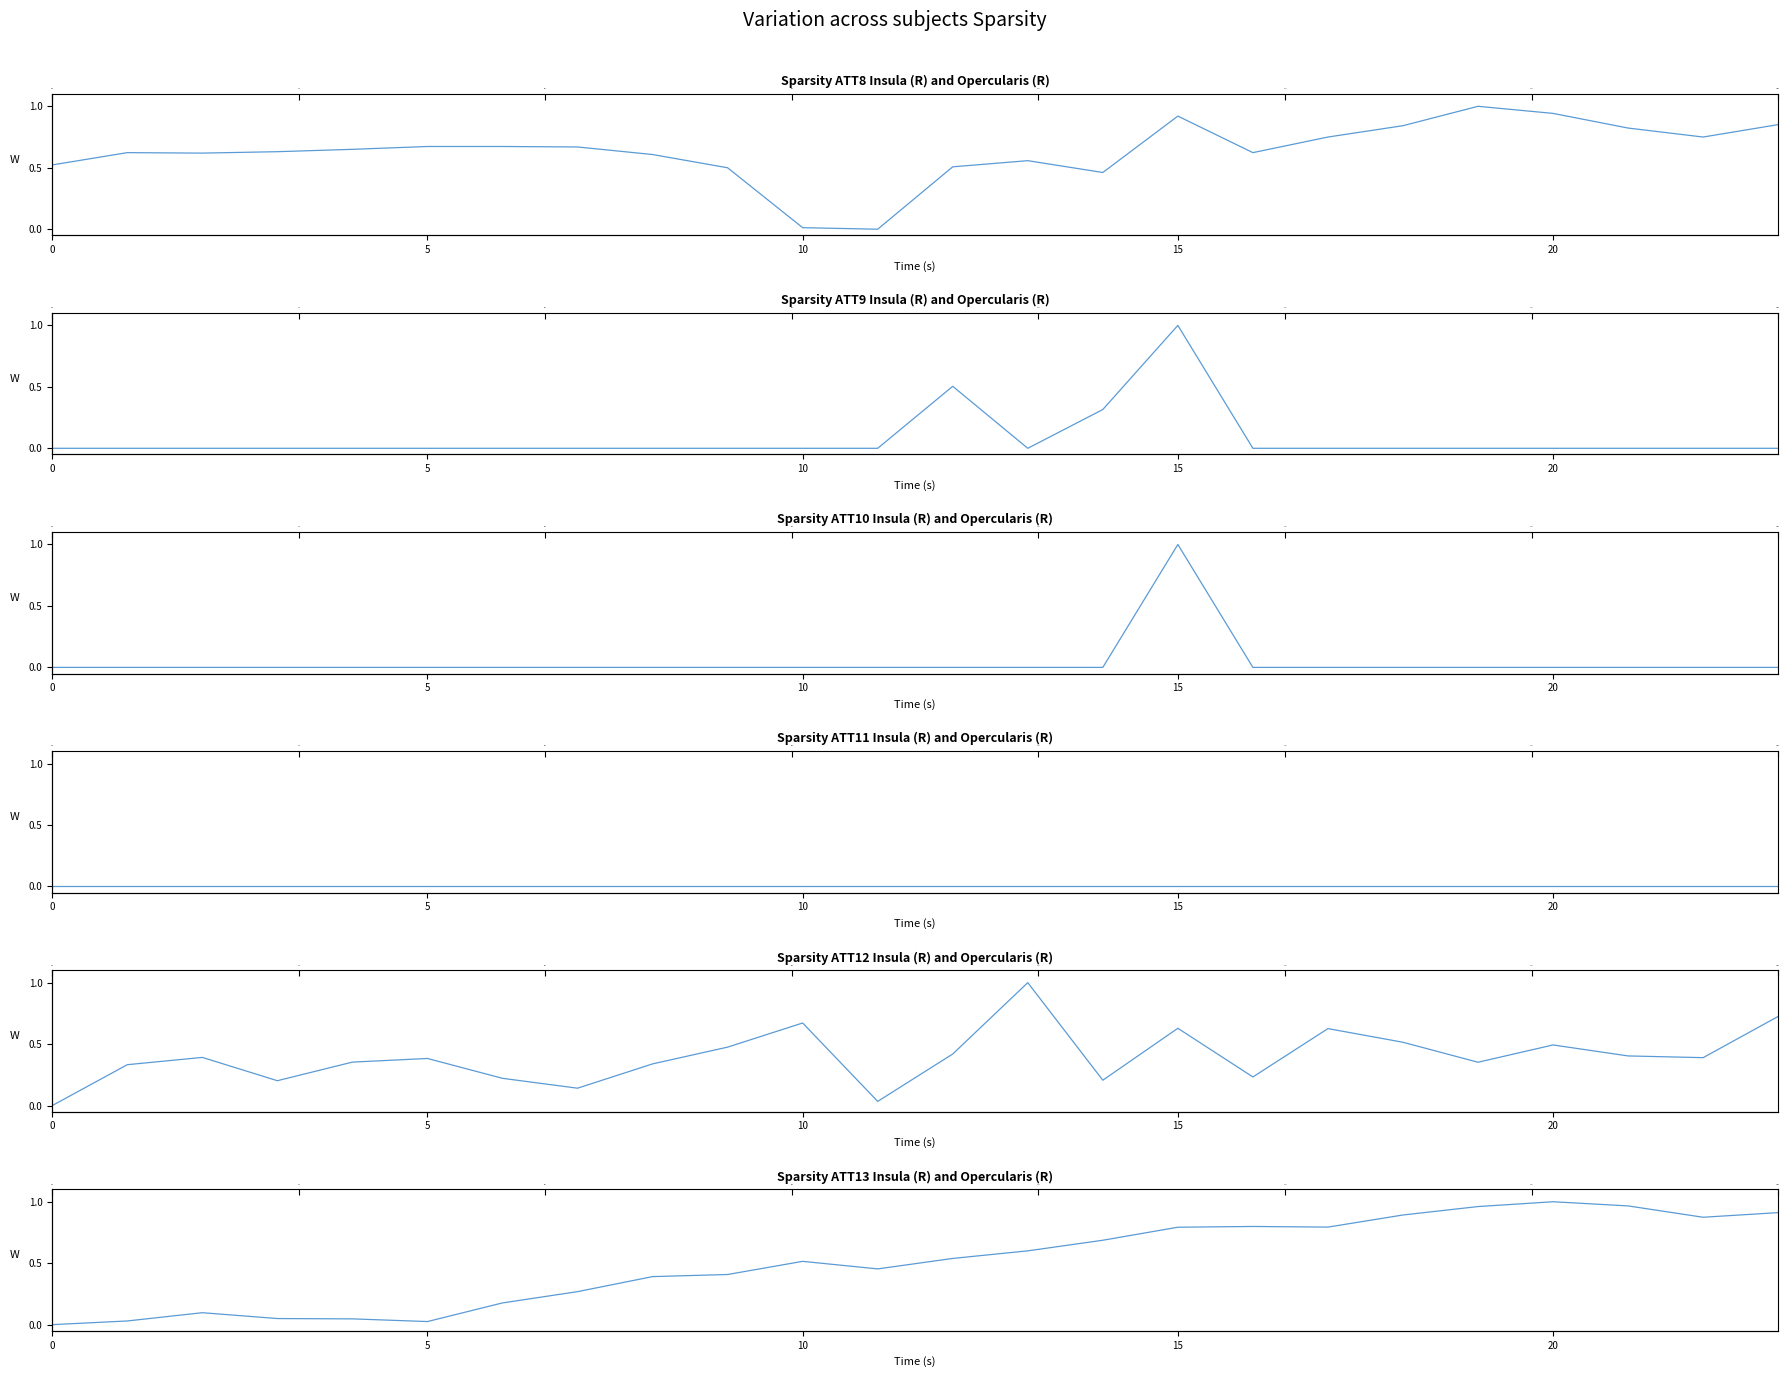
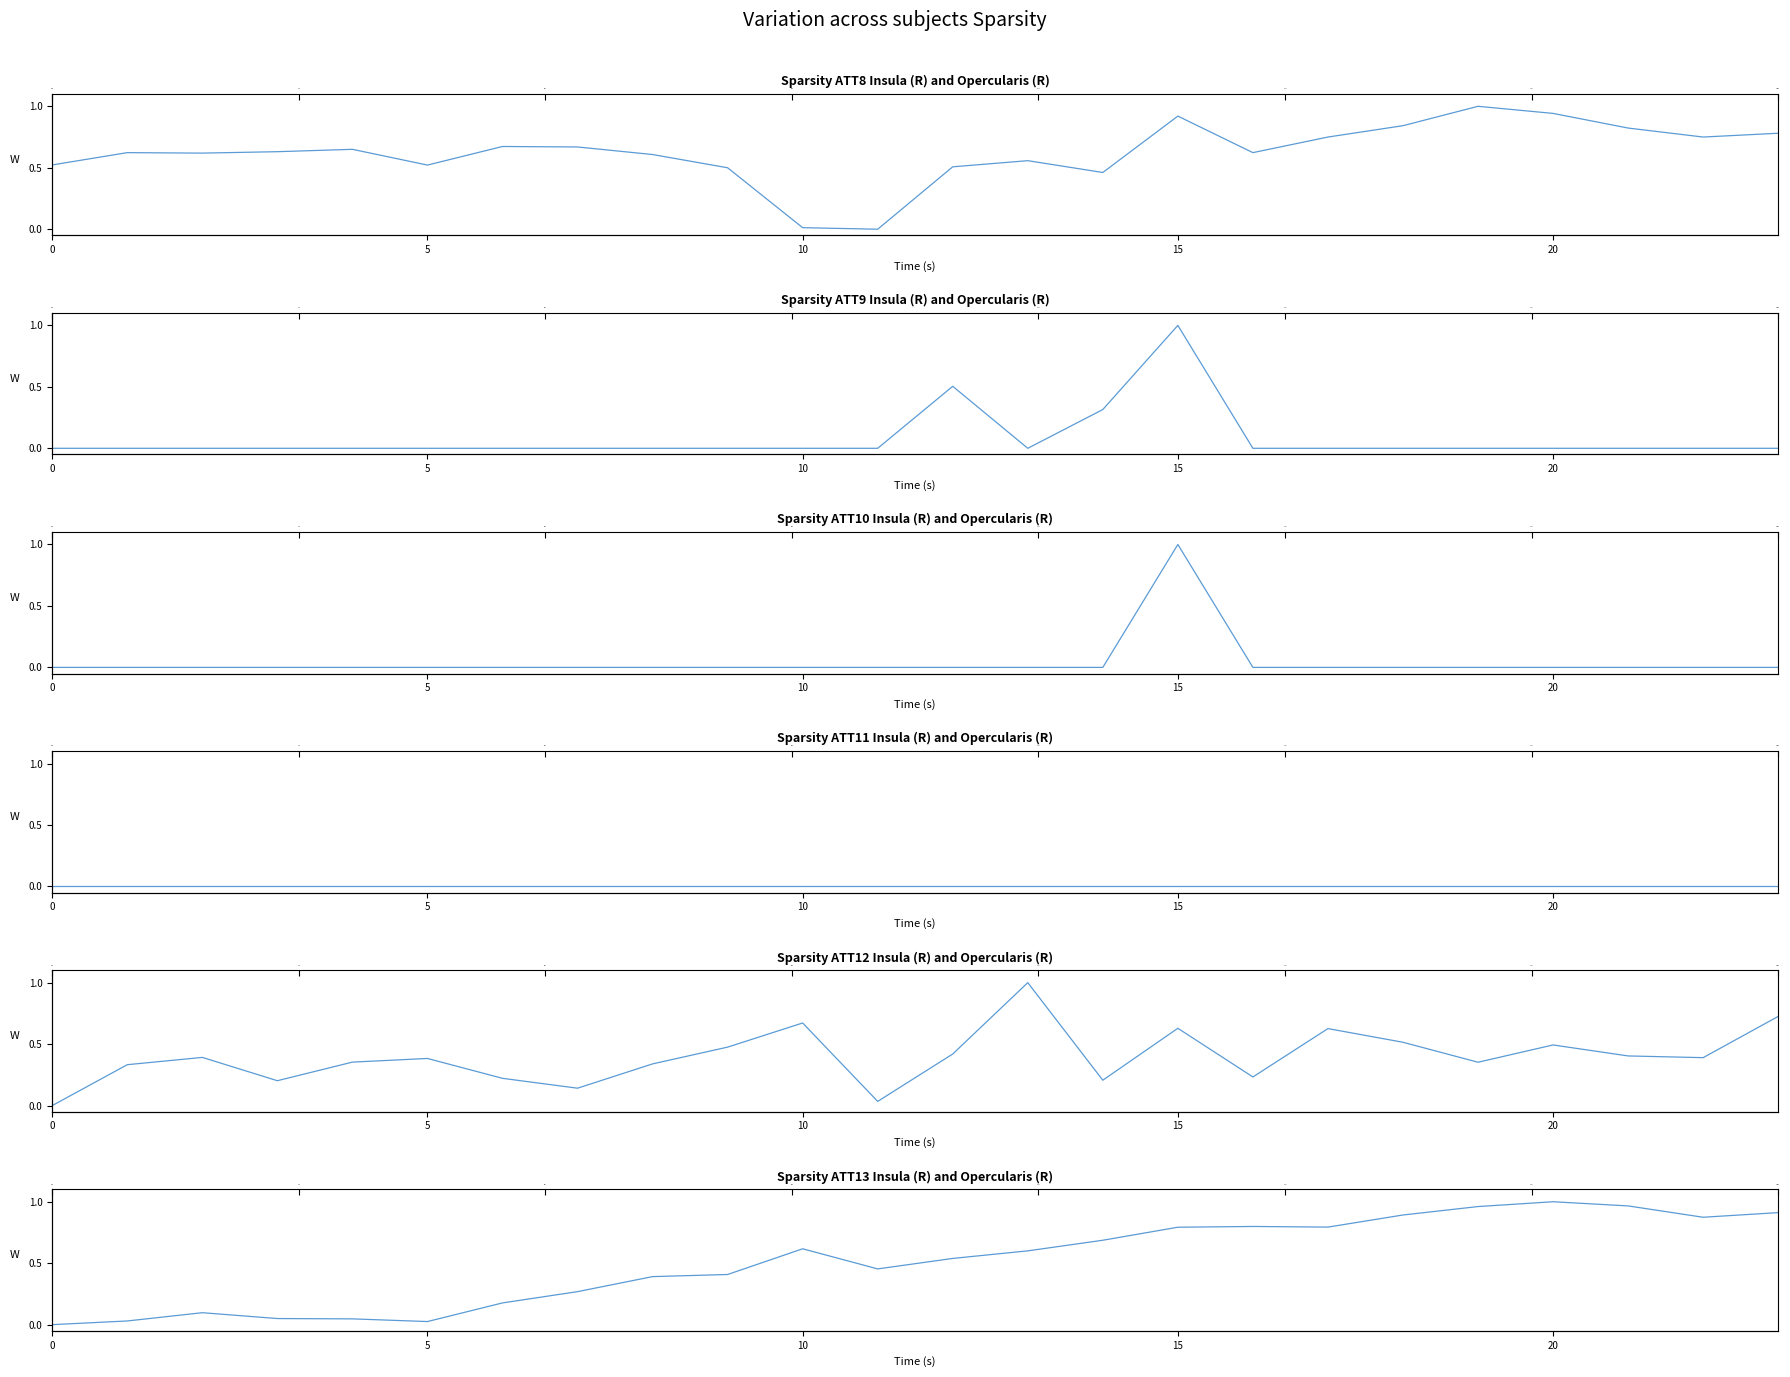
  {
    "Sparsity ATT8 Insula (R) and Opercularis (R)": {
      "0": 0.52,
-     "5": 0.67,
+     "5": 0.52,
      "10": 0.01,
      "15": 0.92,
      "20": 0.94,
-     "23.00": 0.85
+     "23.00": 0.78
    },
    "Sparsity ATT9 Insula (R) and Opercularis (R)": {
      "0": 0.00,
      "5": 0.00,
      "10": 0.00,
      "15": 1.00,
      "20": 0.00,
      "23.00": 0.00
    },
    "Sparsity ATT10 Insula (R) and Opercularis (R)": {
      "0": 0.00,
      "5": 0.00,
      "10": 0.00,
      "15": 1.00,
      "20": 0.00,
      "23.00": 0.00
    },
    "Sparsity ATT11 Insula (R) and Opercularis (R)": {
      "0": 0.00,
      "5": 0.00,
      "10": 0.00,
      "15": 0.00,
      "20": 0.00,
      "23.00": 0.00
    },
    "Sparsity ATT12 Insula (R) and Opercularis (R)": {
      "0": 0.00,
      "5": 0.38,
      "10": 0.67,
      "15": 0.63,
      "20": 0.49,
      "23.00": 0.73
    },
    "Sparsity ATT13 Insula (R) and Opercularis (R)": {
      "0": 0.00,
      "5": 0.03,
-     "10": 0.52,
+     "10": 0.62,
      "15": 0.79,
      "20": 1.00,
      "23.00": 0.91
    }
  }
